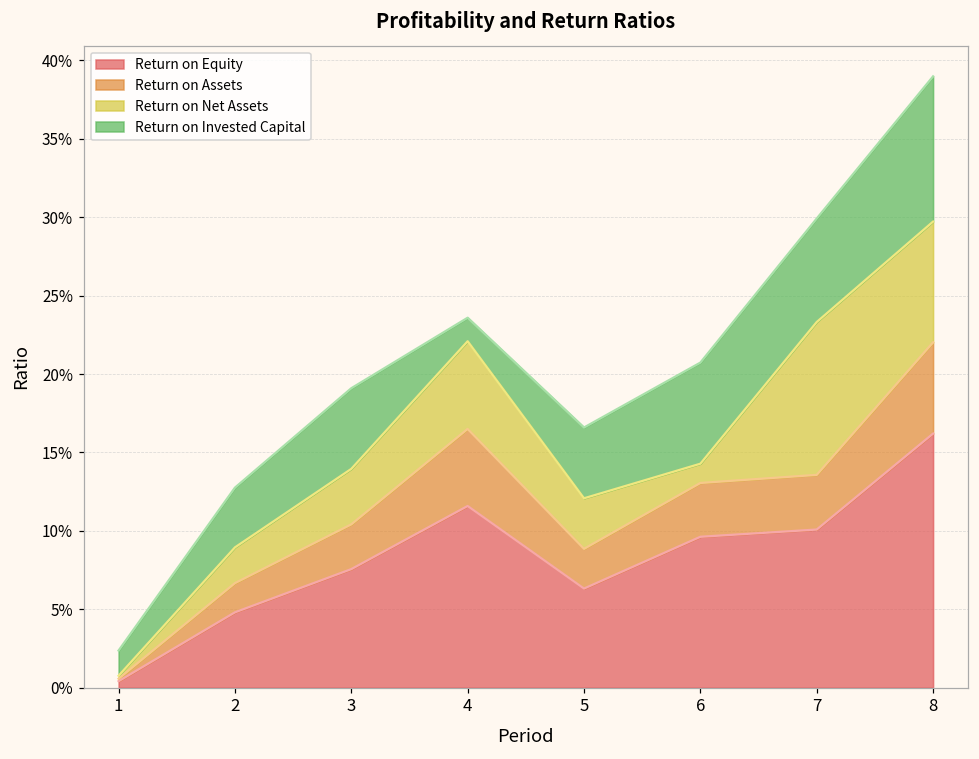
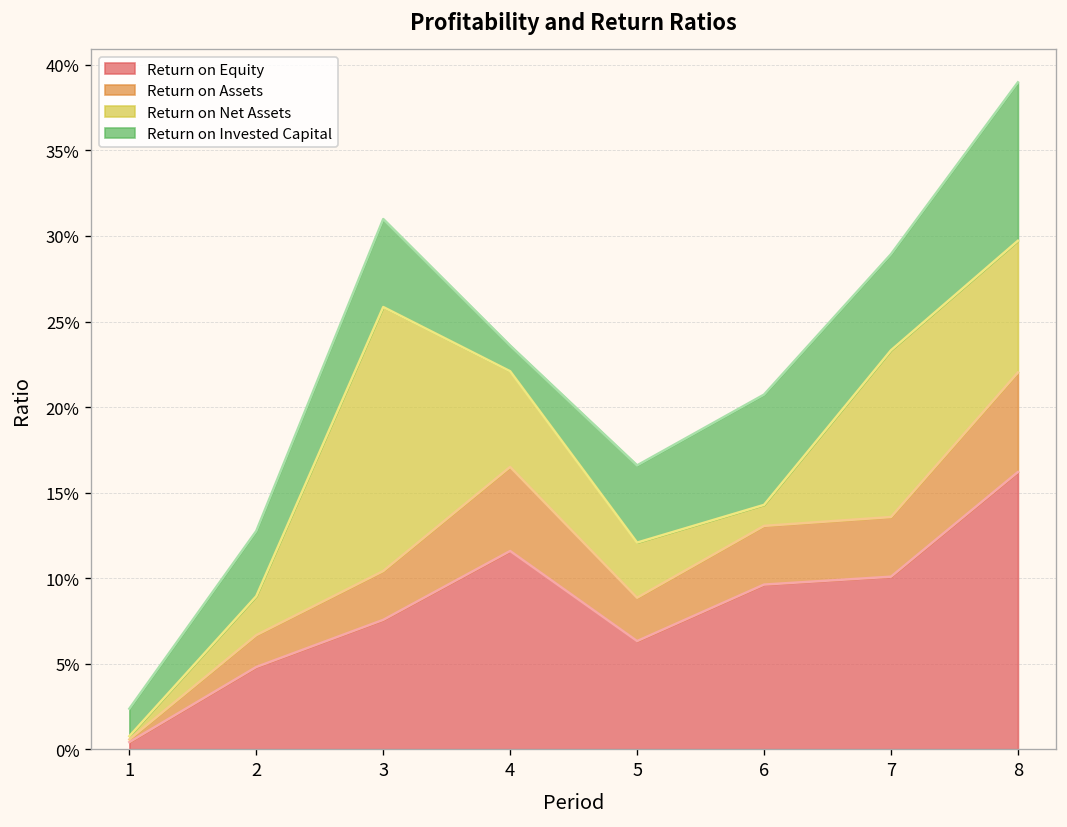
  {
    "Return on Net Assets": {
      "1": "0.2%",
      "2": "2.3%",
-     "3": "3.5%",
+     "3": "15.4%",
      "4": "5.6%",
      "5": "3.2%",
      "6": "1.2%",
      "7": "9.7%",
      "8": "7.7%"
    },
    "Return on Invested Capital": {
      "1": "1.6%",
      "2": "3.8%",
      "3": "5.1%",
      "4": "1.5%",
      "5": "4.5%",
      "6": "6.4%",
-     "7": "6.6%",
+     "7": "5.6%",
      "8": "9.3%"
    }
  }
